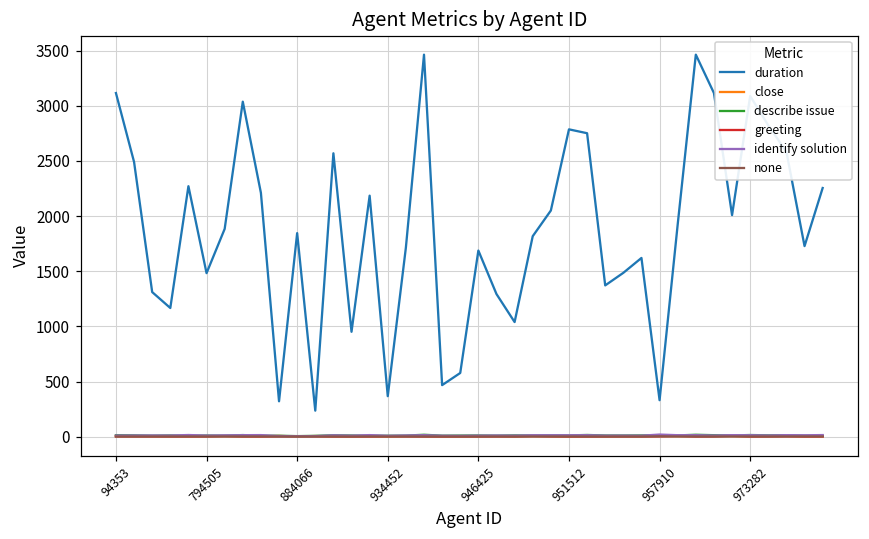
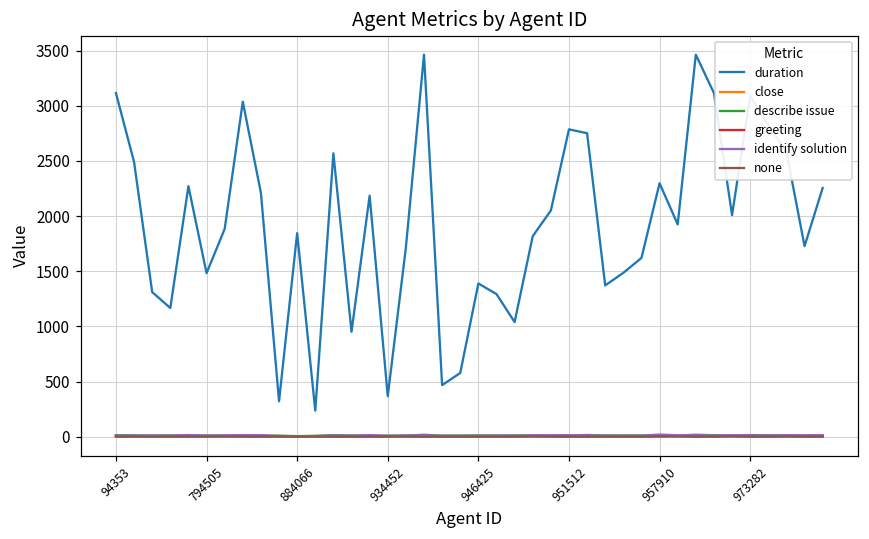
  {
    "duration": {
      "94353": 3120,
      "794505": 1480,
      "884066": 1850,
      "934452": 370,
-     "946425": 1690,
+     "946425": 1390,
      "951512": 2790,
-     "957910": 330
+     "957910": 2300
    }
  }
